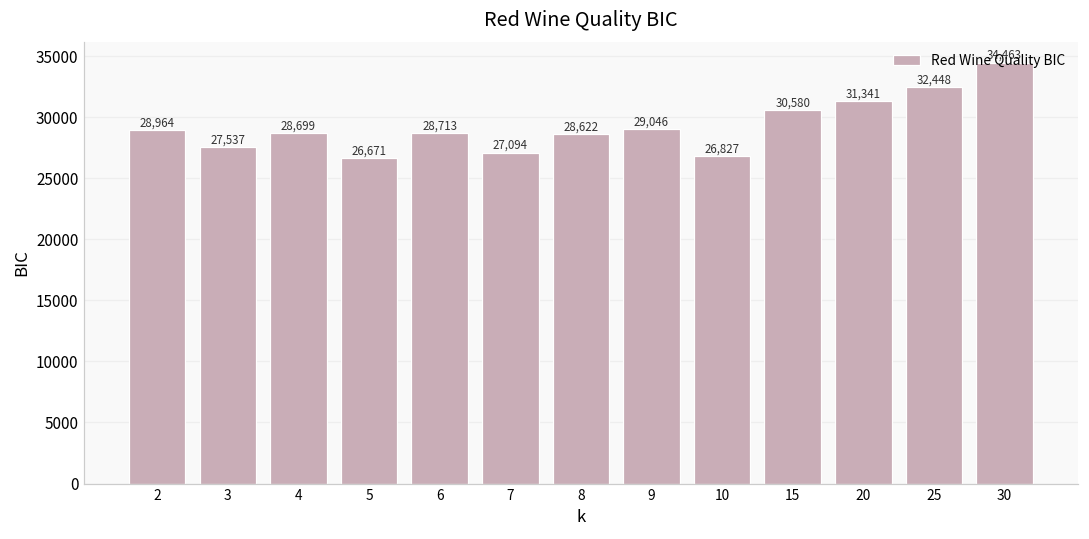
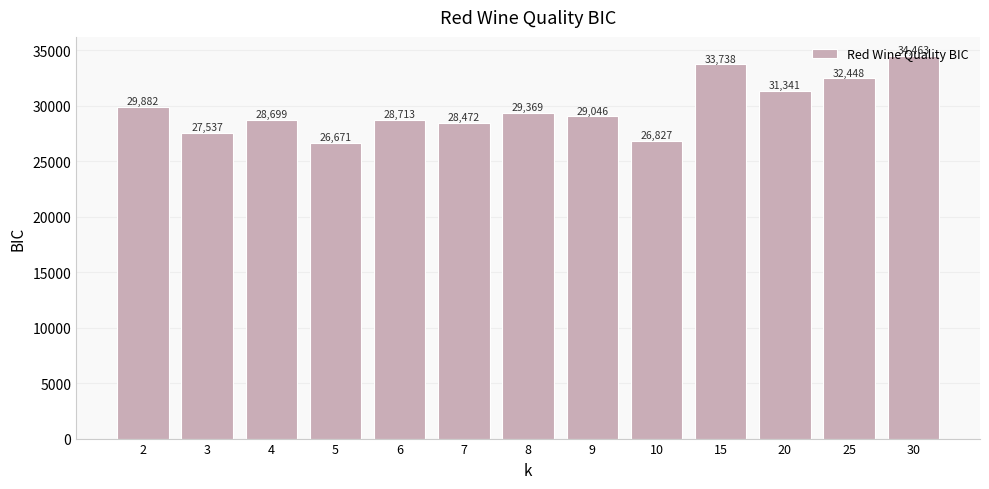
  {
-   "2": "28,964",
+   "2": "29,882",
    "3": "27,537",
    "4": "28,699",
    "5": "26,671",
    "6": "28,713",
-   "7": "27,094",
-   "8": "28,622",
+   "7": "28,472",
+   "8": "29,369",
    "9": "29,046",
    "10": "26,827",
-   "15": "30,580",
+   "15": "33,738",
    "20": "31,341",
    "25": "32,448",
    "30": "34,463"
  }
